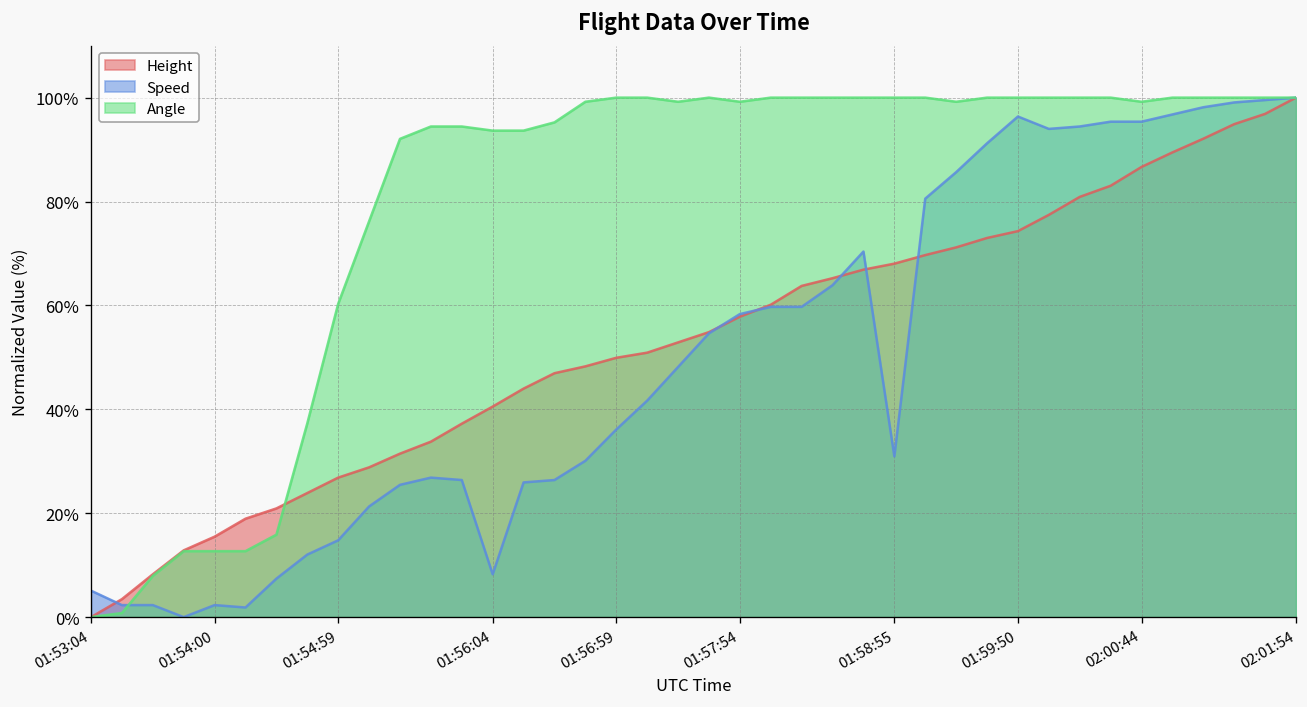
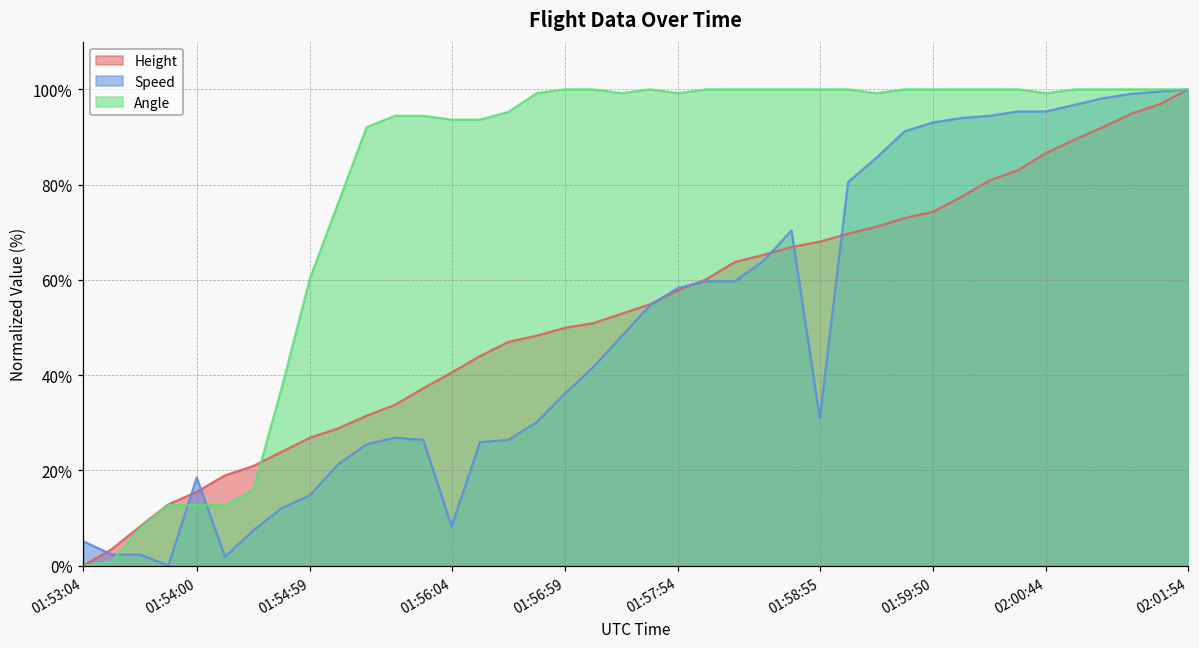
  {
    "Height": {
      "01:54:00": "15%",
      "01:54:59": "27%",
      "01:56:04": "41%",
      "01:56:59": "50%",
      "01:58:55": "68%",
      "01:59:50": "74%",
      "02:00:44": "87%"
    },
    "Speed": {
      "01:53:04": "5%",
-     "01:54:00": "2%",
+     "01:54:00": "18%",
      "01:54:59": "15%",
      "01:56:04": "8%",
      "01:56:59": "36%",
      "01:58:55": "31%",
-     "01:59:50": "96%",
+     "01:59:50": "93%",
      "02:00:44": "95%"
    },
    "Angle": {
      "01:54:00": "13%",
      "01:54:59": "60%",
      "01:56:04": "94%",
      "01:56:59": "100%",
      "01:57:54": "99%",
      "01:58:55": "100%",
      "01:59:50": "100%",
      "02:00:44": "99%"
    }
  }
